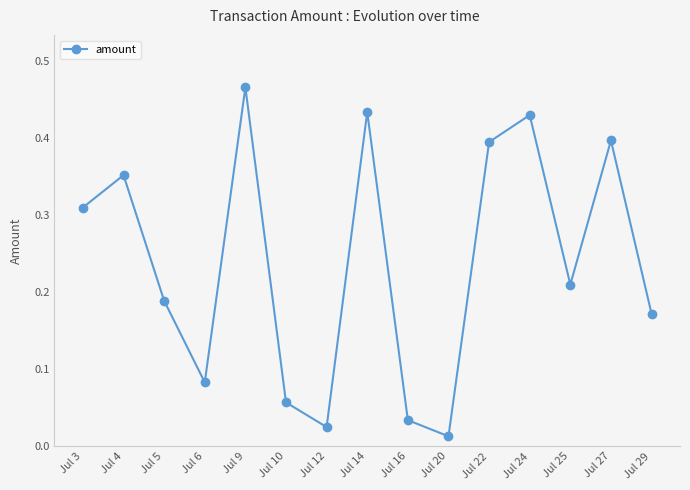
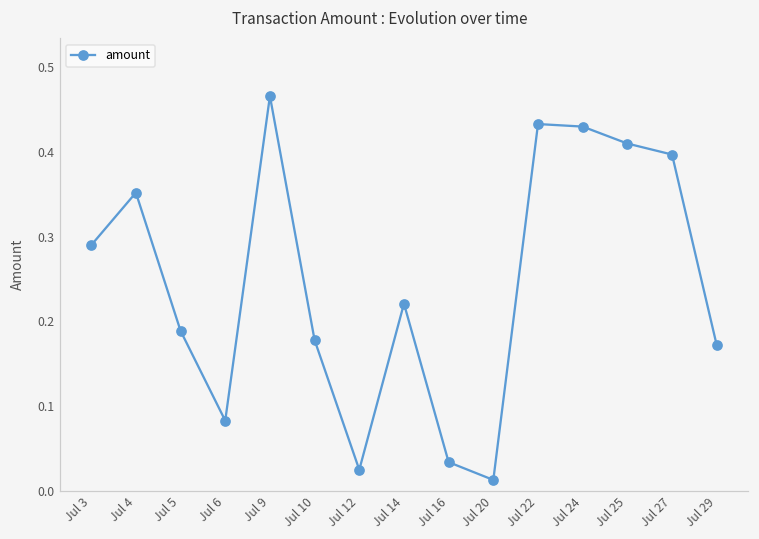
  {
-   "Jul 3": 0.31,
+   "Jul 3": 0.29,
    "Jul 4": 0.35,
    "Jul 5": 0.19,
    "Jul 6": 0.08,
    "Jul 9": 0.47,
-   "Jul 10": 0.06,
+   "Jul 10": 0.18,
    "Jul 12": 0.03,
-   "Jul 14": 0.43,
+   "Jul 14": 0.22,
    "Jul 16": 0.03,
    "Jul 20": 0.01,
-   "Jul 22": 0.40,
+   "Jul 22": 0.43,
    "Jul 24": 0.43,
-   "Jul 25": 0.21,
+   "Jul 25": 0.41,
    "Jul 27": 0.40,
    "Jul 29": 0.17
  }
